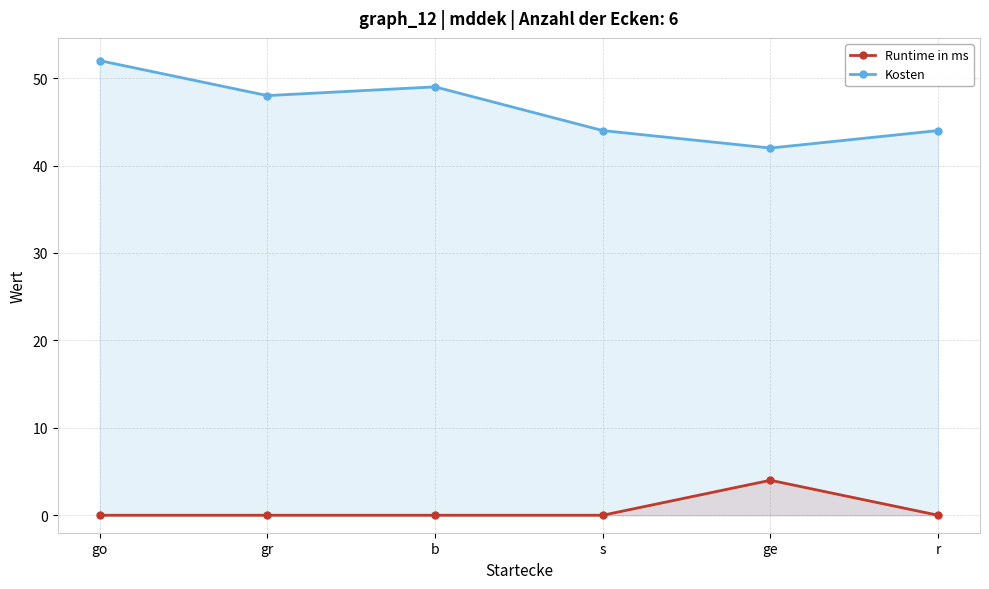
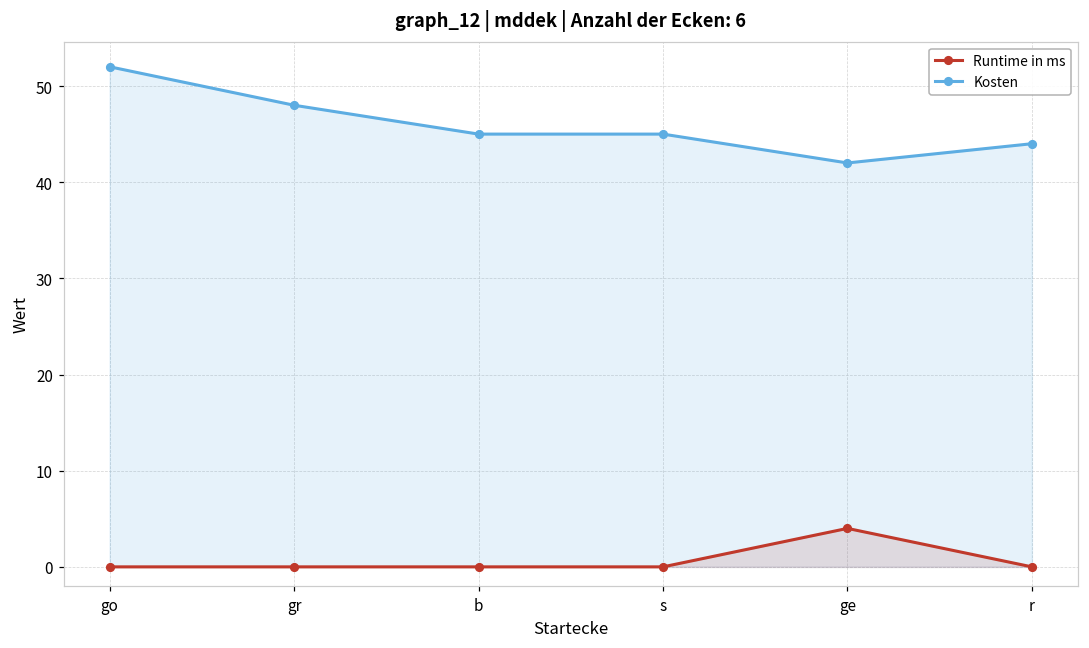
  {
    "Runtime in ms": {
      "go": 0,
      "gr": 0,
      "b": 0,
      "s": 0,
      "ge": 4,
      "r": 0
    },
    "Kosten": {
      "go": 52,
      "gr": 48,
-     "b": 49,
-     "s": 44,
+     "b": 45,
+     "s": 45,
      "ge": 42,
      "r": 44
    }
  }
